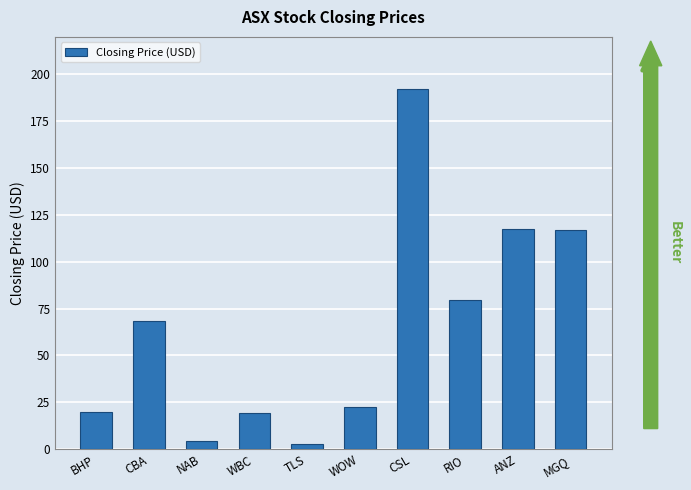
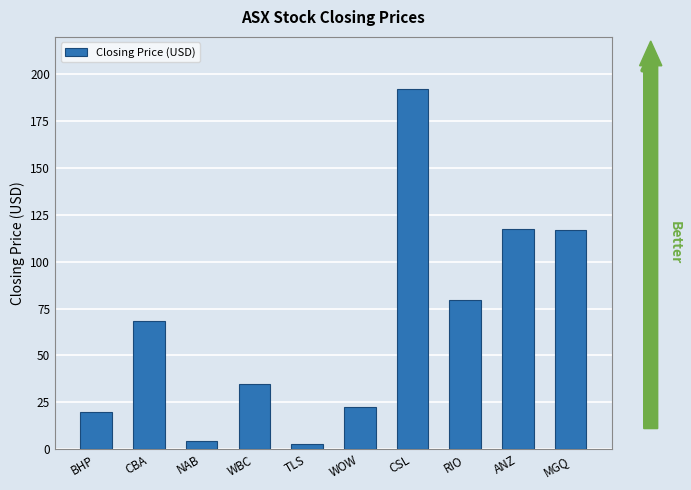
  {
    "BHP": 20,
    "CBA": 68,
    "NAB": 4,
-   "WBC": 19,
+   "WBC": 35,
    "TLS": 3,
    "WOW": 23,
    "CSL": 192,
    "RIO": 79,
    "ANZ": 117,
    "MGQ": 117
  }
